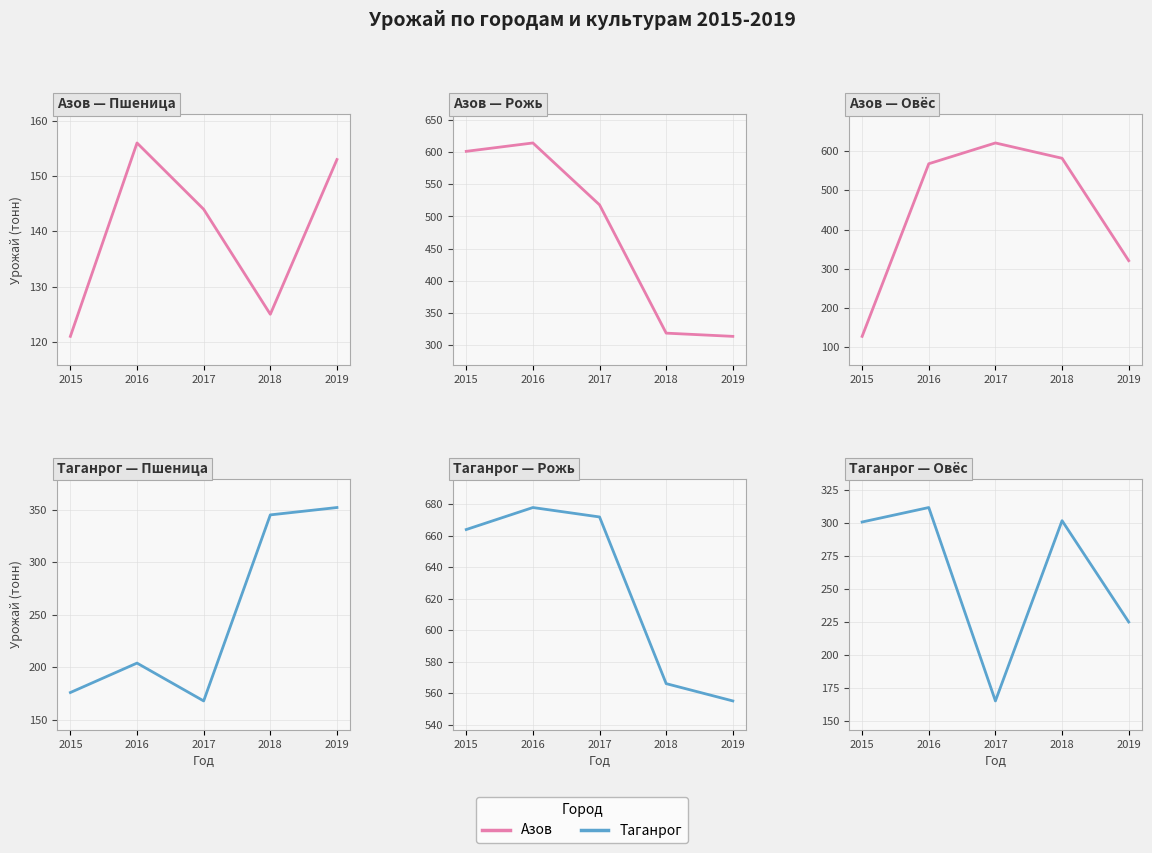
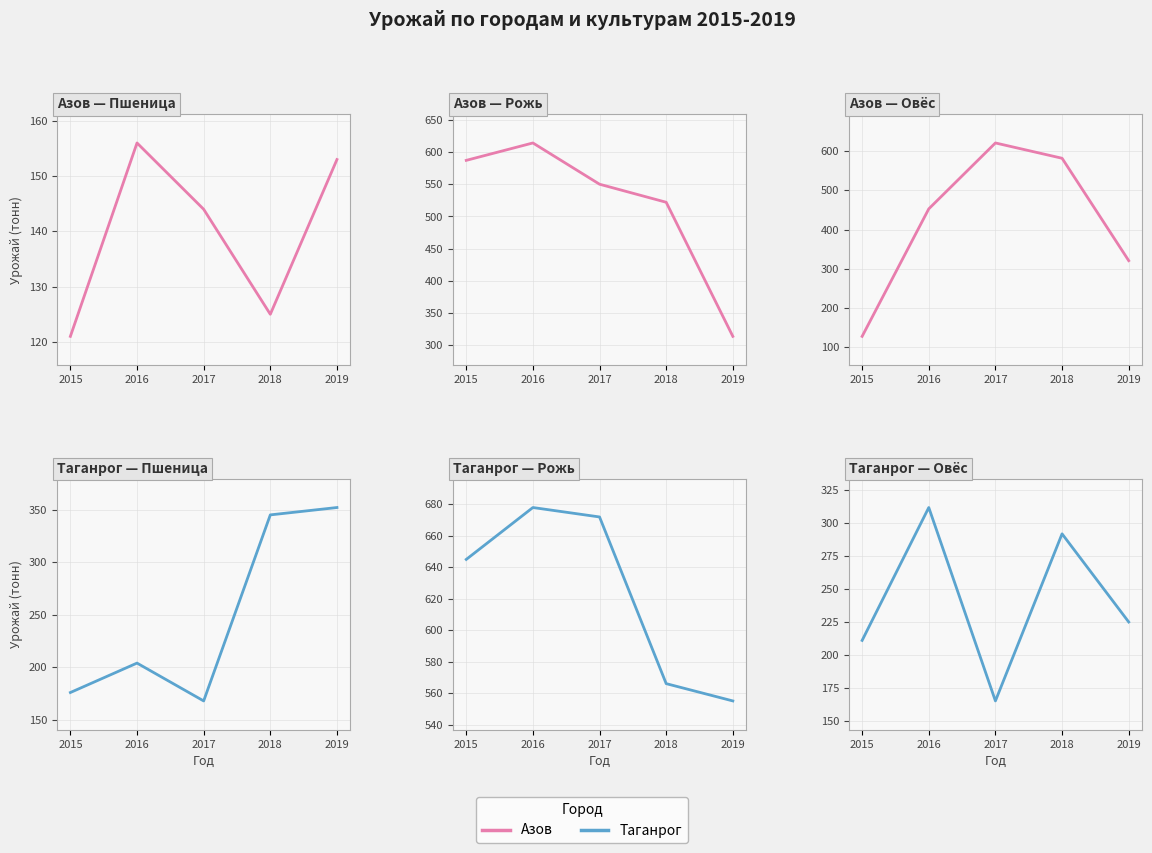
  {
    "Азов — Пшеница": {
      "2015": 121,
      "2016": 156,
      "2017": 144,
      "2018": 125,
      "2019": 153
    },
    "Азов — Рожь": {
-     "2015": 600,
+     "2015": 590,
      "2016": 610,
-     "2017": 520,
-     "2018": 320,
+     "2017": 550,
+     "2018": 520,
      "2019": 310
    },
    "Азов — Овёс": {
      "2015": 130,
-     "2016": 570,
+     "2016": 450,
      "2017": 620,
      "2018": 580,
      "2019": 320
    },
    "Таганрог — Пшеница": {
      "2015": 176,
      "2016": 204,
      "2017": 168,
      "2018": 345,
      "2019": 352
    },
    "Таганрог — Рожь": {
-     "2015": 664,
+     "2015": 645,
      "2016": 678,
      "2017": 672,
      "2018": 566,
      "2019": 555
    },
    "Таганрог — Овёс": {
-     "2015": 301,
+     "2015": 211,
      "2016": 312,
      "2017": 165,
-     "2018": 302,
+     "2018": 292,
      "2019": 225
    }
  }
